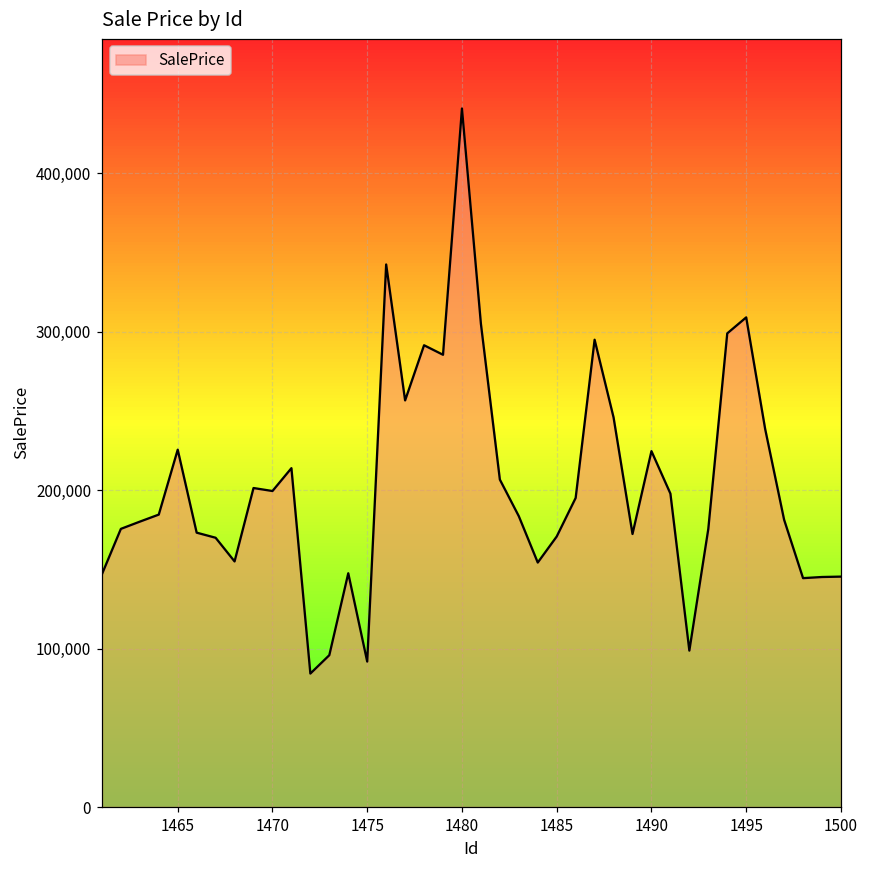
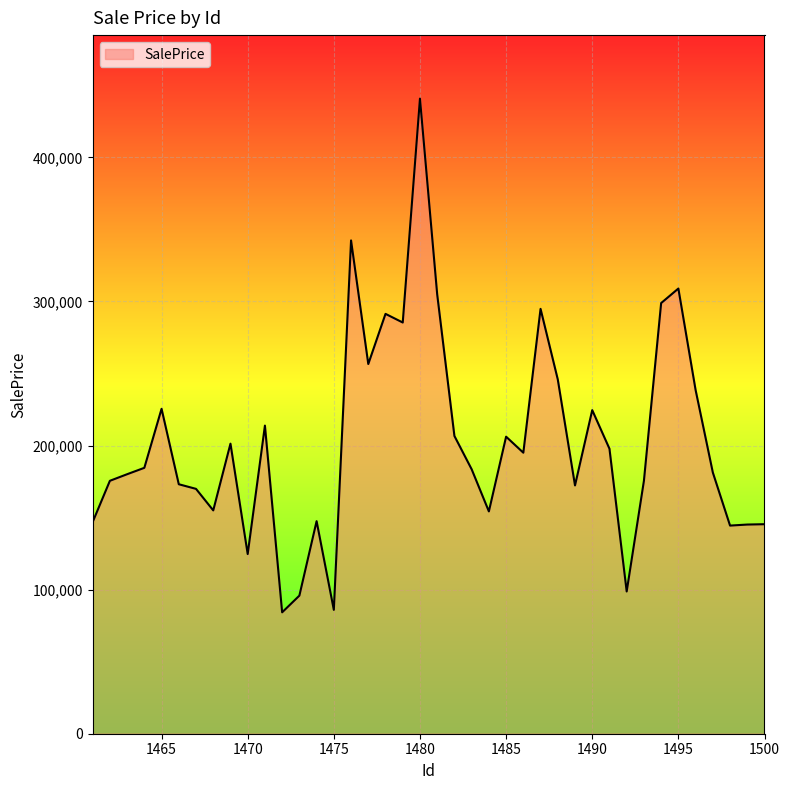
  {
    "1465": "225,000",
-   "1470": "199,000",
-   "1475": "92,000",
+   "1470": "125,000",
+   "1475": "86,000",
    "1480": "441,000",
-   "1485": "171,000",
+   "1485": "206,000",
    "1490": "225,000",
    "1495": "309,000",
    "1500": "145,000"
  }
